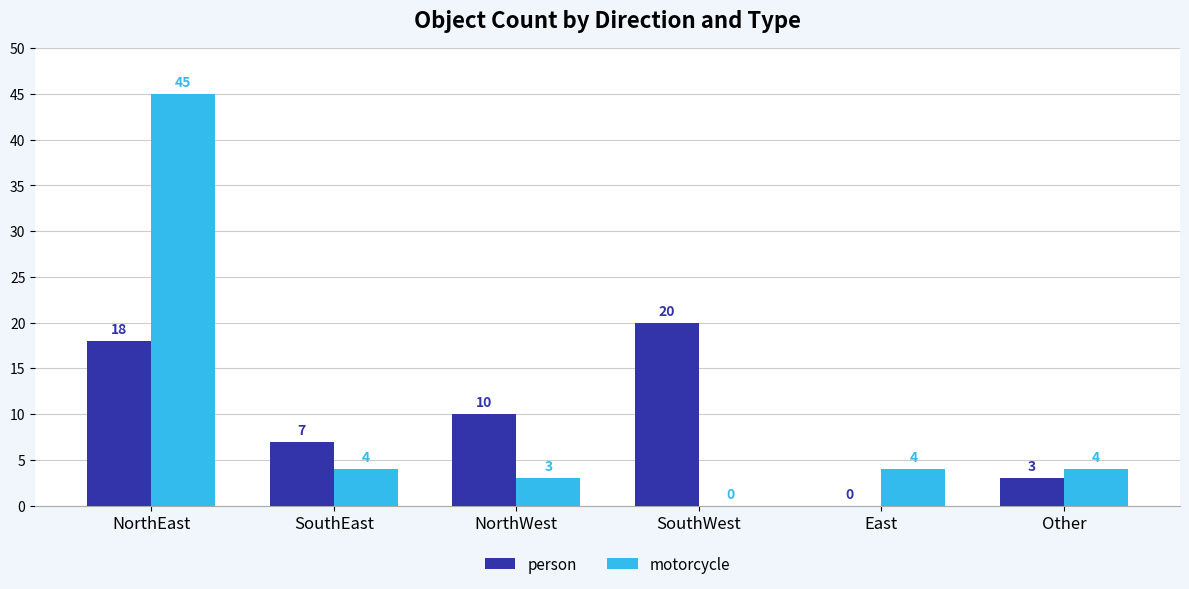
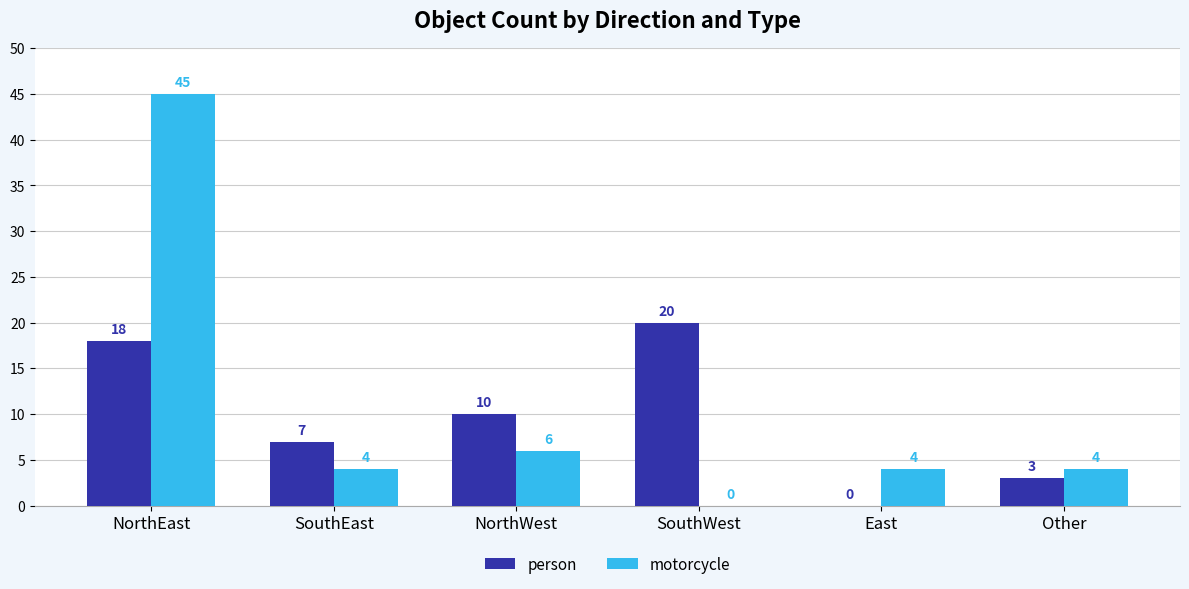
  {
    "person": {
      "NorthEast": 18,
      "SouthEast": 7,
      "NorthWest": 10,
      "SouthWest": 20,
      "East": 0,
      "Other": 3
    },
    "motorcycle": {
      "NorthEast": 45,
      "SouthEast": 4,
-     "NorthWest": 3,
+     "NorthWest": 6,
      "SouthWest": 0,
      "East": 4,
      "Other": 4
    }
  }
